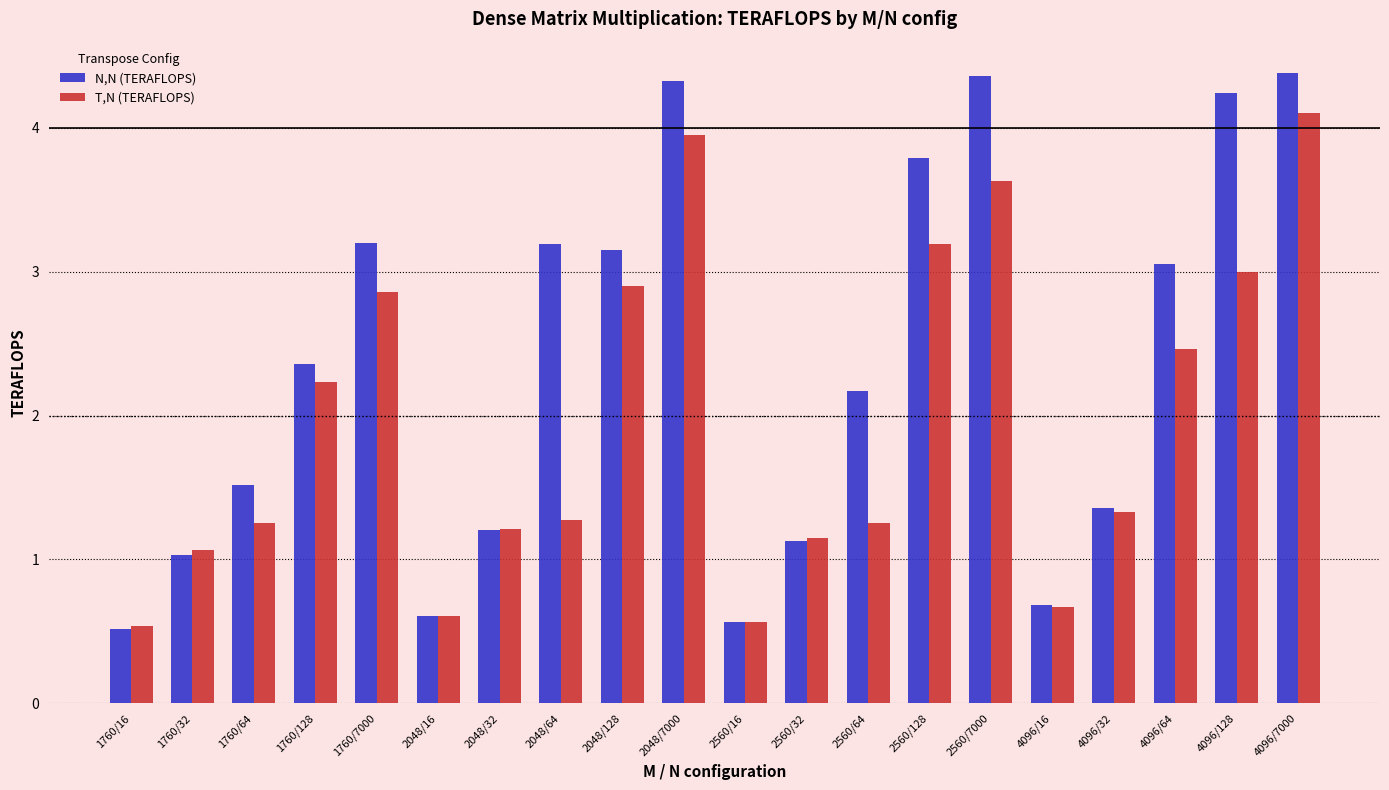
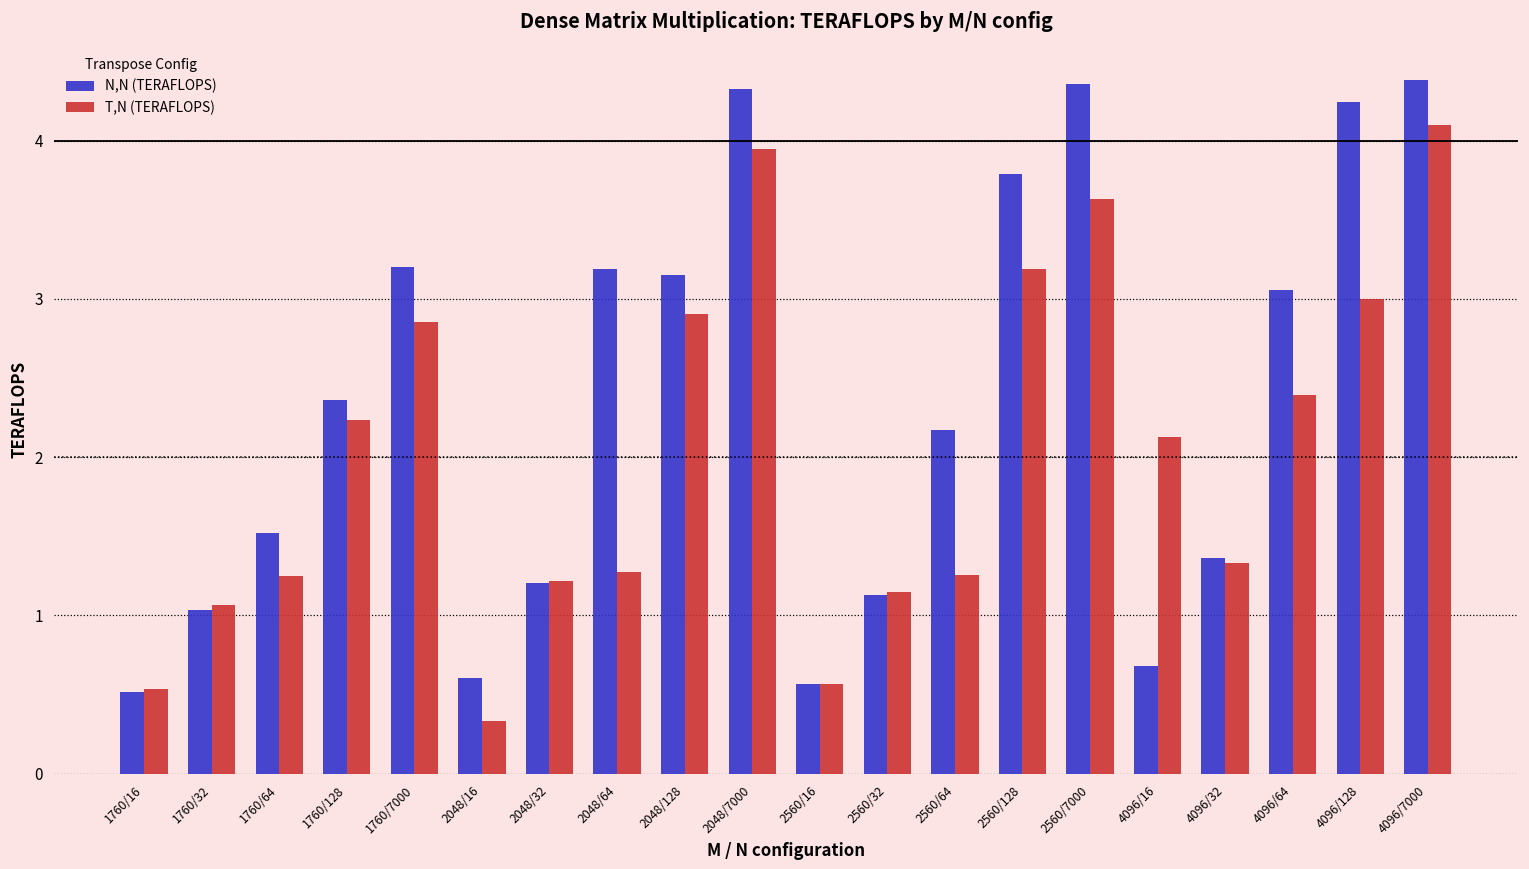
  {
    "N,N (TERAFLOPS)": {
      "1760/16": 0.52,
      "1760/32": 1.03,
      "1760/64": 1.52,
      "1760/128": 2.36,
      "1760/7000": 3.20,
      "2048/16": 0.61,
      "2048/32": 1.20,
      "2048/64": 3.19,
      "2048/128": 3.15,
      "2048/7000": 4.33,
      "2560/16": 0.56,
      "2560/32": 1.13,
      "2560/64": 2.17,
      "2560/128": 3.79,
      "2560/7000": 4.36,
      "4096/16": 0.68,
      "4096/32": 1.36,
      "4096/64": 3.05,
      "4096/128": 4.24,
      "4096/7000": 4.38
    },
    "T,N (TERAFLOPS)": {
      "1760/16": 0.54,
      "1760/32": 1.07,
      "1760/64": 1.25,
      "1760/128": 2.23,
      "1760/7000": 2.86,
-     "2048/16": 0.61,
+     "2048/16": 0.34,
      "2048/32": 1.21,
      "2048/64": 1.28,
      "2048/128": 2.90,
      "2048/7000": 3.95,
      "2560/16": 0.57,
      "2560/32": 1.15,
      "2560/64": 1.26,
      "2560/128": 3.19,
      "2560/7000": 3.63,
-     "4096/16": 0.67,
+     "4096/16": 2.13,
      "4096/32": 1.33,
-     "4096/64": 2.46,
+     "4096/64": 2.39,
      "4096/128": 3.00,
      "4096/7000": 4.10
    }
  }
